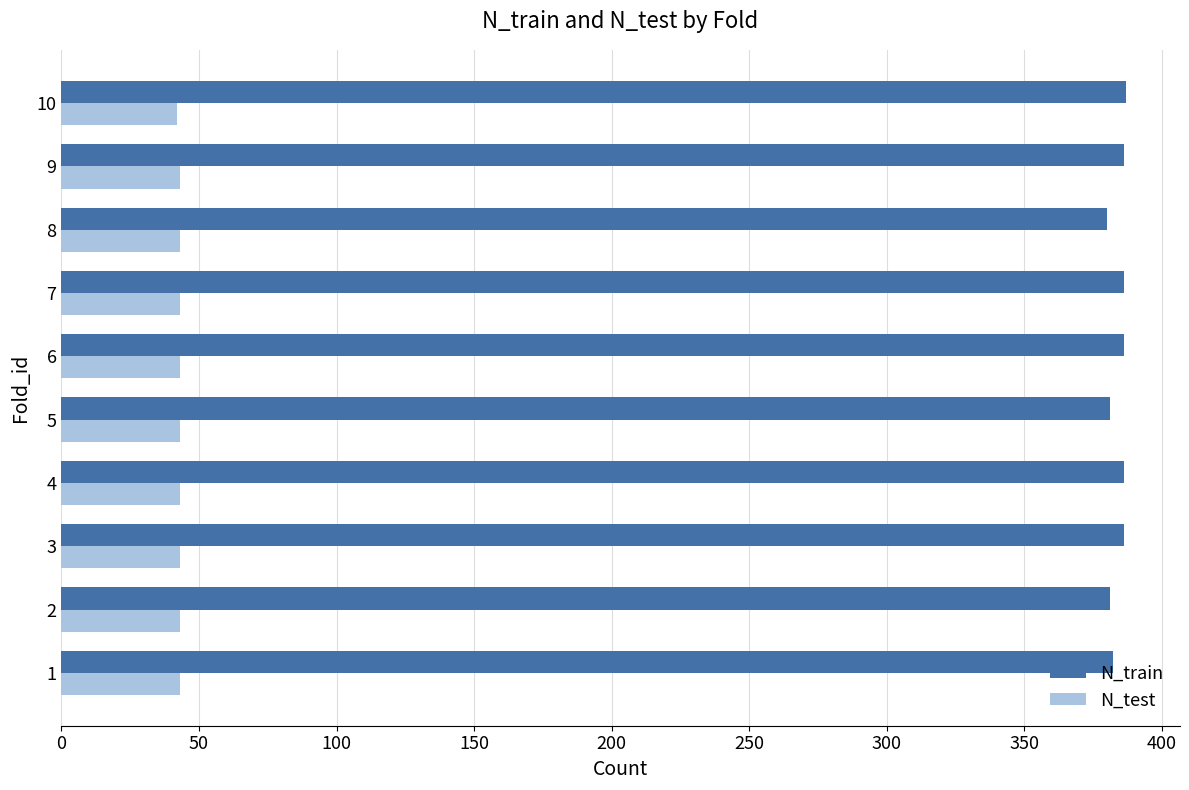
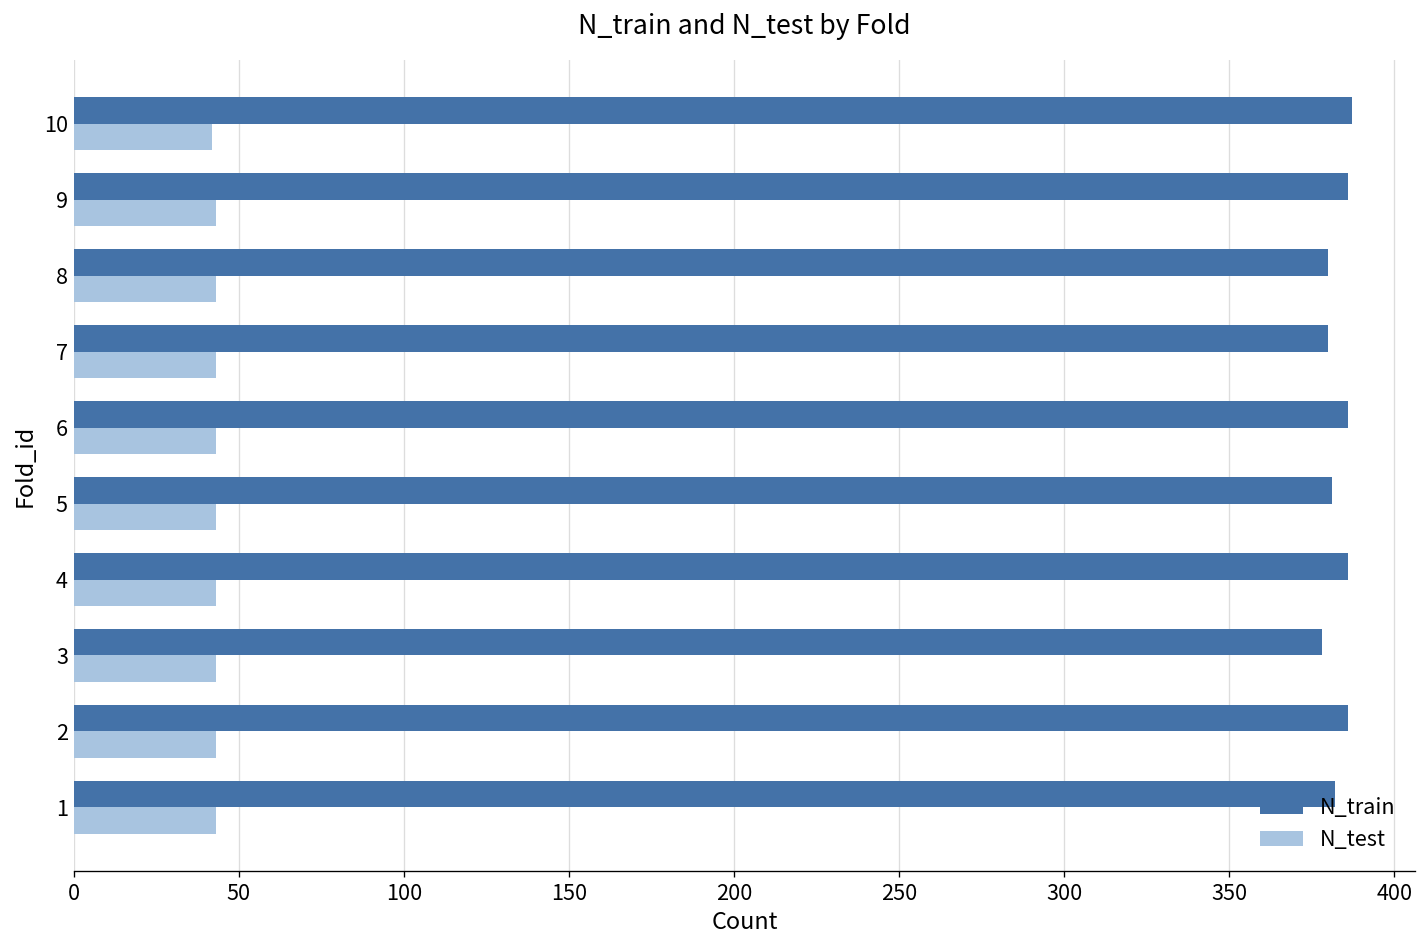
  {
    "N_train": {
      "10": 387,
      "9": 386,
      "8": 380,
-     "7": 386,
+     "7": 380,
      "6": 386,
      "5": 381,
      "4": 386,
-     "3": 386,
-     "2": 381,
+     "3": 378,
+     "2": 386,
      "1": 382
    },
    "N_test": {
      "10": 42,
      "9": 43,
      "8": 43,
      "7": 43,
      "6": 43,
      "5": 43,
      "4": 43,
      "3": 43,
      "2": 43,
      "1": 43
    }
  }
